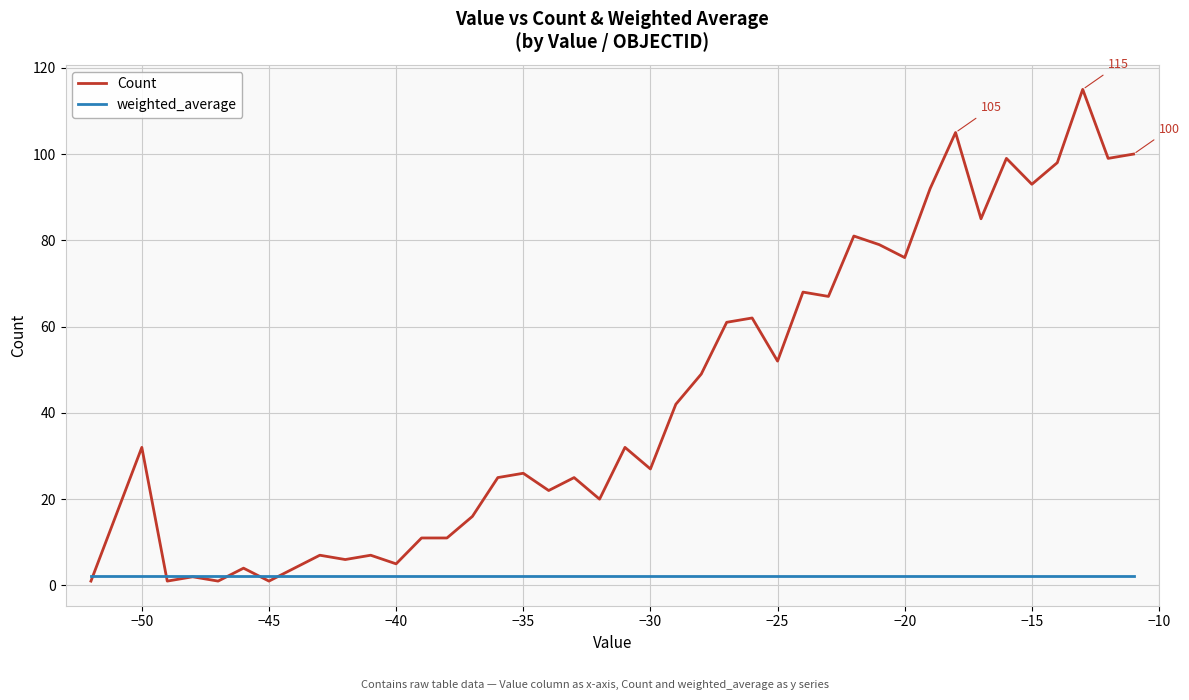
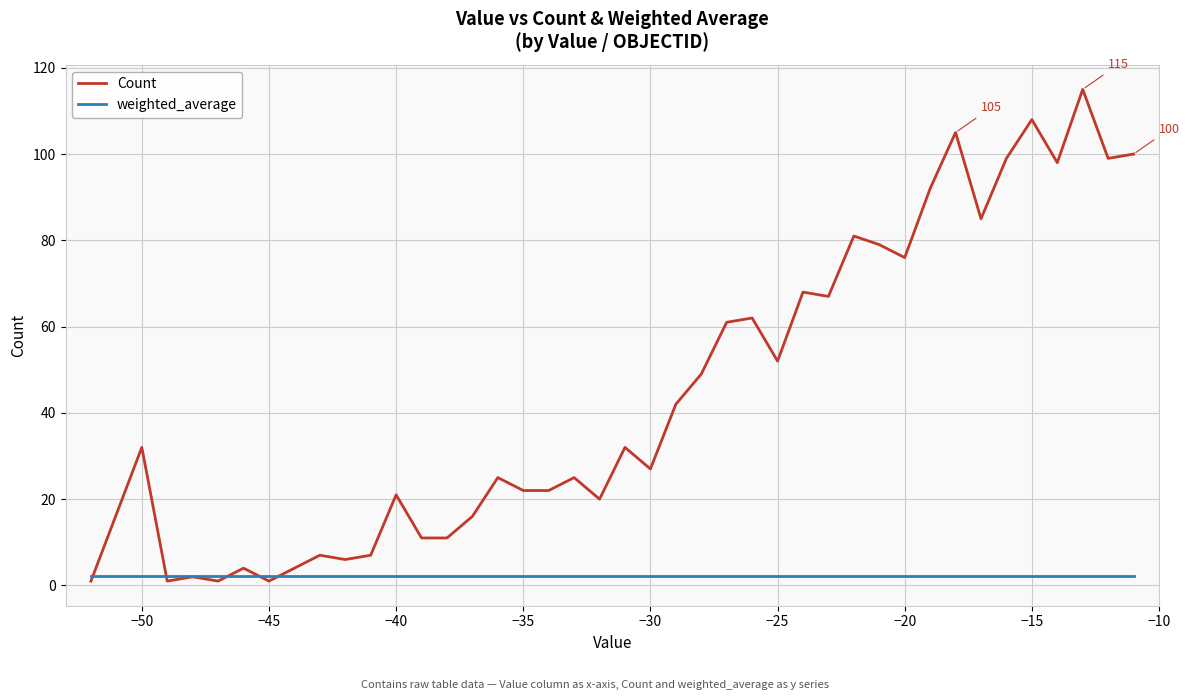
  {
    "Count": {
      "−50": 32,
      "−45": 1,
-     "−40": 5,
-     "−35": 26,
+     "−40": 21,
+     "−35": 22,
      "−30": 27,
      "−25": 52,
      "−20": 76,
-     "−15": 93
+     "−15": 108
    },
    "weighted_average": {
      "−50": 2,
      "−45": 2,
      "−40": 2,
      "−35": 2,
      "−30": 2,
      "−25": 2,
      "−20": 2,
      "−15": 2
    }
  }
